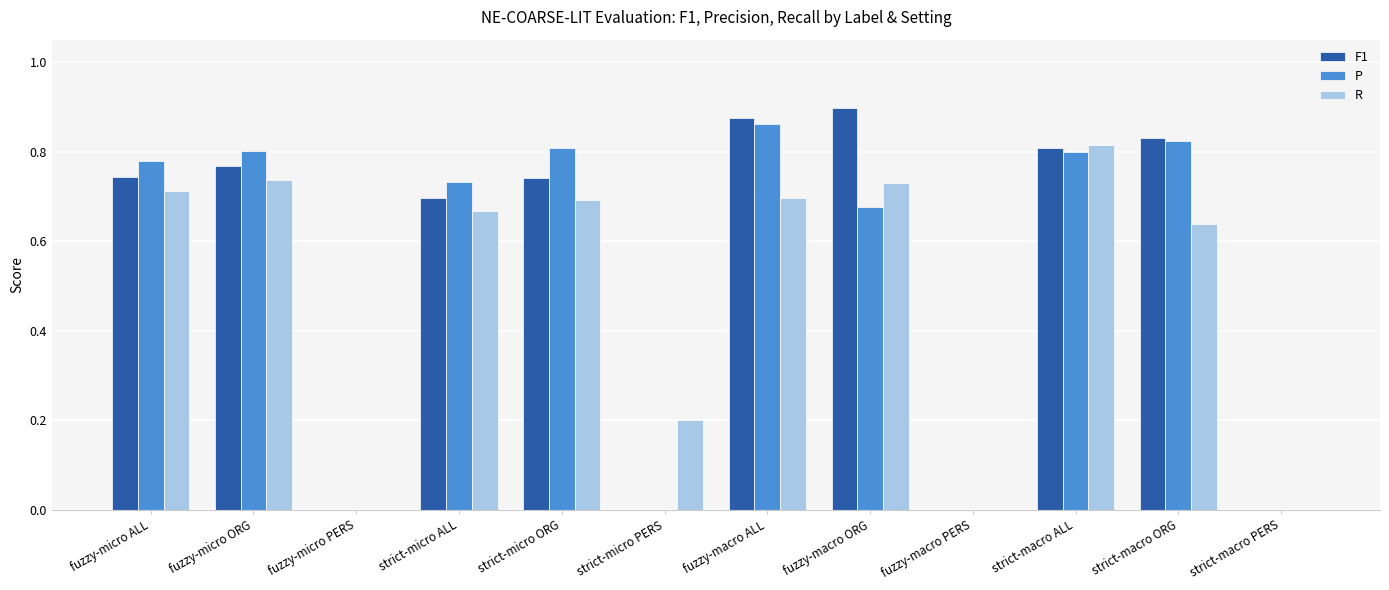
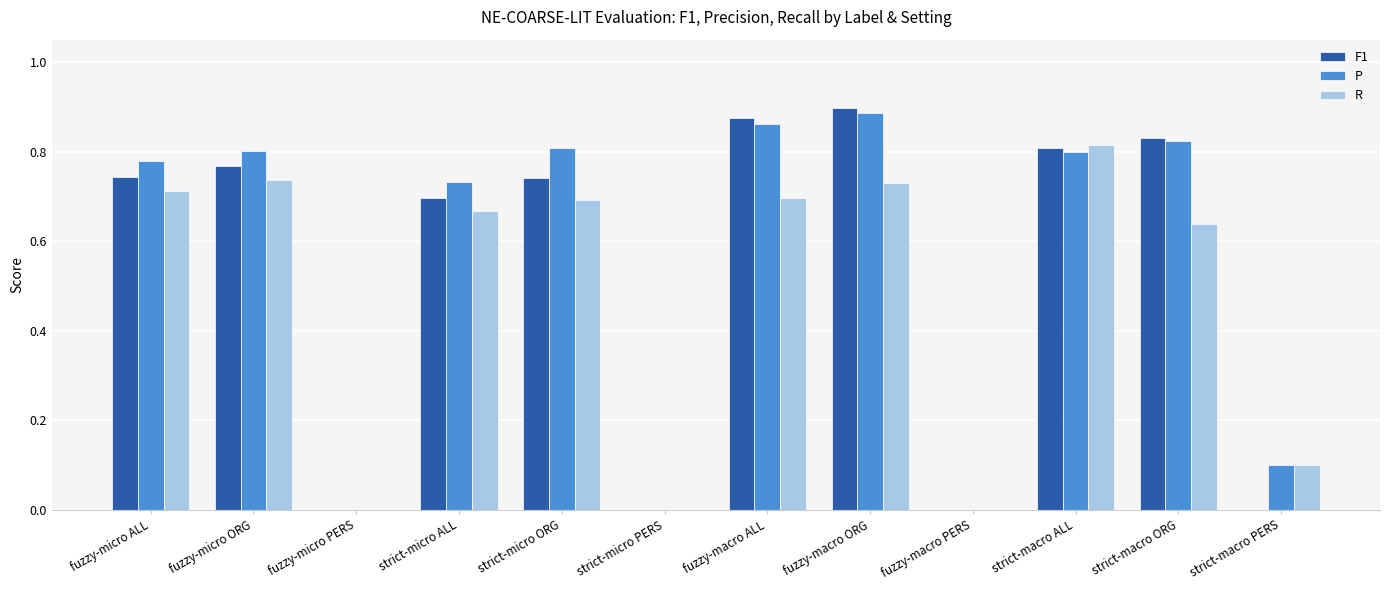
  {
    "F1": {
      "fuzzy-micro ALL": 0.74,
      "fuzzy-micro ORG": 0.77,
      "fuzzy-micro PERS": 0.00,
      "strict-micro ALL": 0.70,
      "strict-micro ORG": 0.74,
      "strict-micro PERS": 0.00,
      "fuzzy-macro ALL": 0.87,
      "fuzzy-macro ORG": 0.90,
      "fuzzy-macro PERS": 0.00,
      "strict-macro ALL": 0.81,
      "strict-macro ORG": 0.83,
      "strict-macro PERS": 0.00
    },
    "P": {
      "fuzzy-micro ALL": 0.78,
      "fuzzy-micro ORG": 0.80,
      "fuzzy-micro PERS": 0.00,
      "strict-micro ALL": 0.73,
      "strict-micro ORG": 0.81,
      "strict-micro PERS": 0.00,
      "fuzzy-macro ALL": 0.86,
-     "fuzzy-macro ORG": 0.68,
+     "fuzzy-macro ORG": 0.89,
      "fuzzy-macro PERS": 0.00,
      "strict-macro ALL": 0.80,
      "strict-macro ORG": 0.82,
-     "strict-macro PERS": 0.0
+     "strict-macro PERS": 0.1
    },
    "R": {
      "fuzzy-micro ALL": 0.71,
      "fuzzy-micro ORG": 0.74,
      "fuzzy-micro PERS": 0.0,
      "strict-micro ALL": 0.67,
      "strict-micro ORG": 0.69,
-     "strict-micro PERS": 0.2,
+     "strict-micro PERS": 0.0,
      "fuzzy-macro ALL": 0.7,
      "fuzzy-macro ORG": 0.73,
      "fuzzy-macro PERS": 0.0,
      "strict-macro ALL": 0.82,
      "strict-macro ORG": 0.64,
-     "strict-macro PERS": 0.0
+     "strict-macro PERS": 0.1
    }
  }
